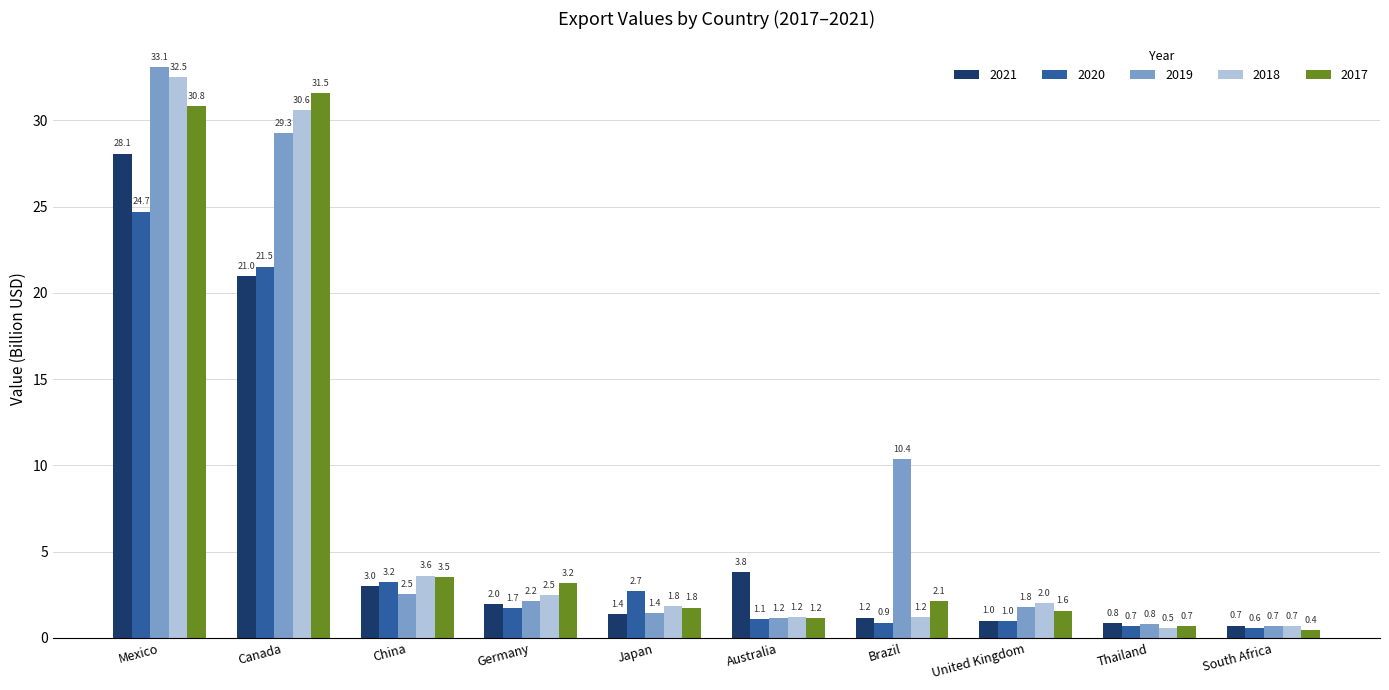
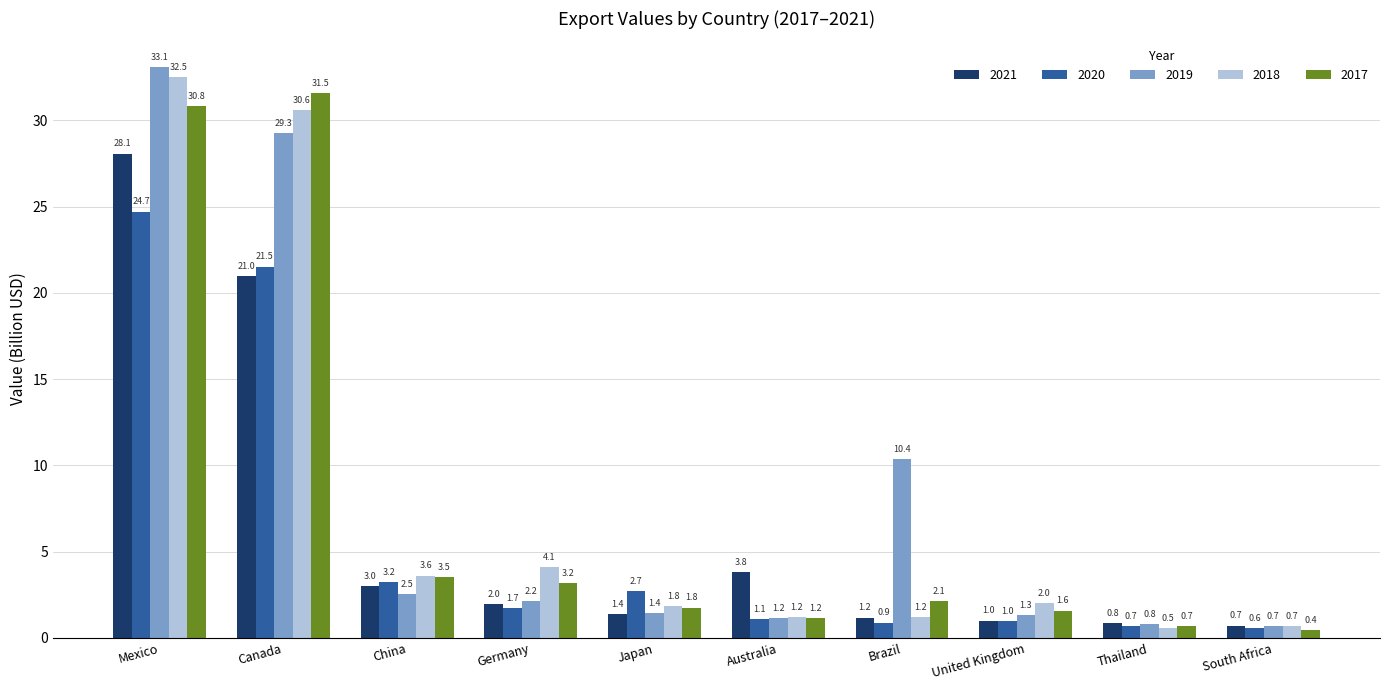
  {
    "2021": {
      "Mexico": 28.1,
      "Canada": 21.0,
      "China": 3.0,
      "Germany": 2.0,
      "Japan": 1.4,
      "Australia": 3.8,
      "Brazil": 1.2,
      "United Kingdom": 1.0,
      "Thailand": 0.8,
      "South Africa": 0.7
    },
    "2020": {
      "Mexico": 24.7,
      "Canada": 21.5,
      "China": 3.2,
      "Germany": 1.7,
      "Japan": 2.7,
      "Australia": 1.1,
      "Brazil": 0.9,
      "United Kingdom": 1.0,
      "Thailand": 0.7,
      "South Africa": 0.6
    },
    "2019": {
      "Mexico": 33.1,
      "Canada": 29.3,
      "China": 2.5,
      "Germany": 2.2,
      "Japan": 1.4,
      "Australia": 1.2,
      "Brazil": 10.4,
-     "United Kingdom": 1.8,
+     "United Kingdom": 1.3,
      "Thailand": 0.8,
      "South Africa": 0.7
    },
    "2018": {
      "Mexico": 32.5,
      "Canada": 30.6,
      "China": 3.6,
-     "Germany": 2.5,
+     "Germany": 4.1,
      "Japan": 1.8,
      "Australia": 1.2,
      "Brazil": 1.2,
      "United Kingdom": 2.0,
      "Thailand": 0.5,
      "South Africa": 0.7
    },
    "2017": {
      "Mexico": 30.8,
      "Canada": 31.5,
      "China": 3.5,
      "Germany": 3.2,
      "Japan": 1.8,
      "Australia": 1.2,
      "Brazil": 2.1,
      "United Kingdom": 1.6,
      "Thailand": 0.7,
      "South Africa": 0.4
    }
  }
